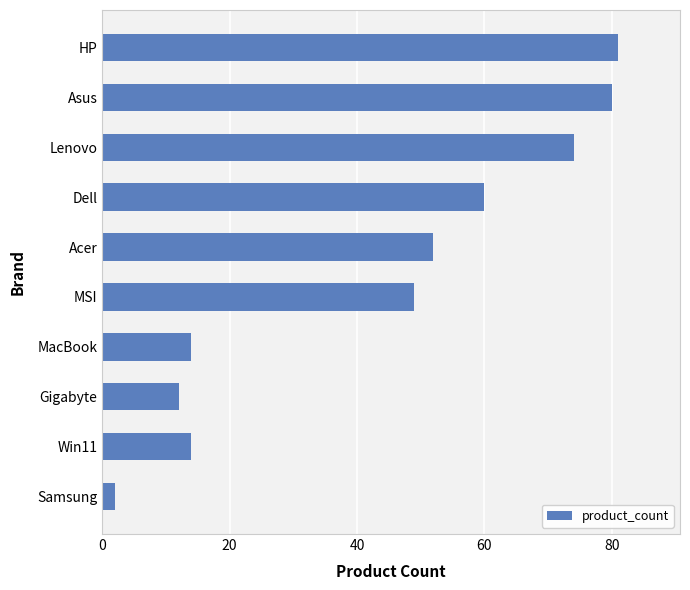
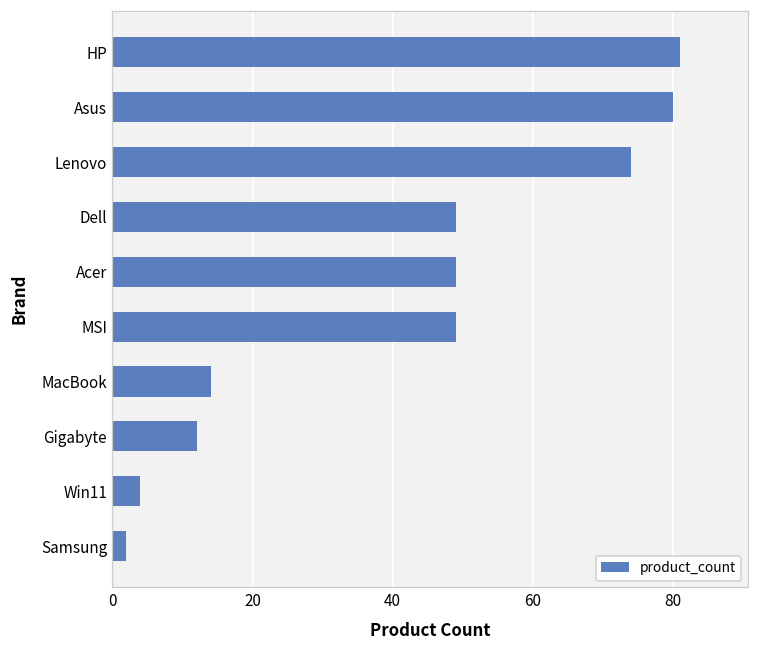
  {
    "HP": 81,
    "Asus": 80,
    "Lenovo": 74,
-   "Dell": 60,
-   "Acer": 52,
+   "Dell": 49,
+   "Acer": 49,
    "MSI": 49,
    "MacBook": 14,
    "Gigabyte": 12,
-   "Win11": 14,
+   "Win11": 4,
    "Samsung": 2
  }
